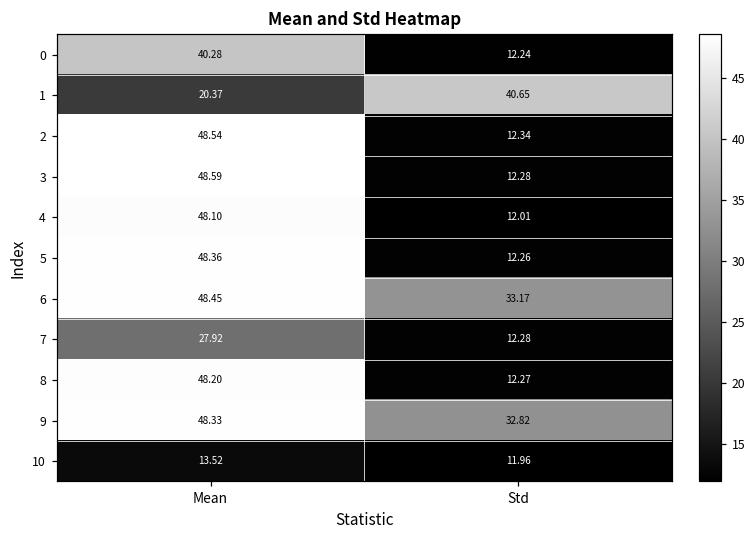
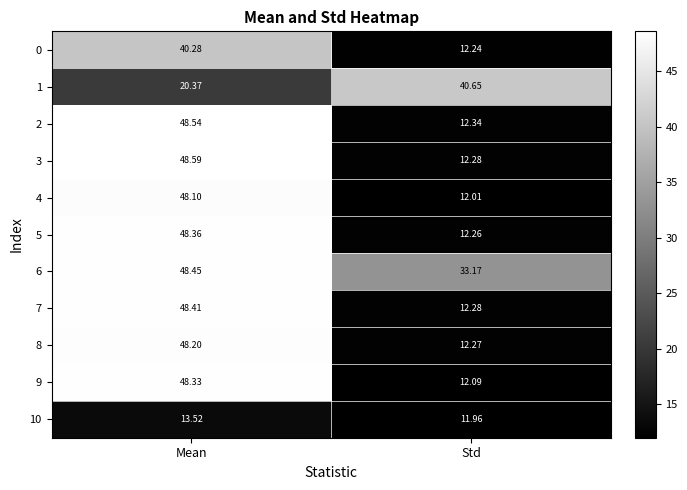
  {
    "0": {
      "Mean": 40.28,
      "Std": 12.24
    },
    "1": {
      "Mean": 20.37,
      "Std": 40.65
    },
    "2": {
      "Mean": 48.54,
      "Std": 12.34
    },
    "3": {
      "Mean": 48.59,
      "Std": 12.28
    },
    "4": {
      "Mean": 48.10,
      "Std": 12.01
    },
    "5": {
      "Mean": 48.36,
      "Std": 12.26
    },
    "6": {
      "Mean": 48.45,
      "Std": 33.17
    },
    "7": {
-     "Mean": 27.92,
+     "Mean": 48.41,
      "Std": 12.28
    },
    "8": {
      "Mean": 48.20,
      "Std": 12.27
    },
    "9": {
      "Mean": 48.33,
-     "Std": 32.82
+     "Std": 12.09
    },
    "10": {
      "Mean": 13.52,
      "Std": 11.96
    }
  }
